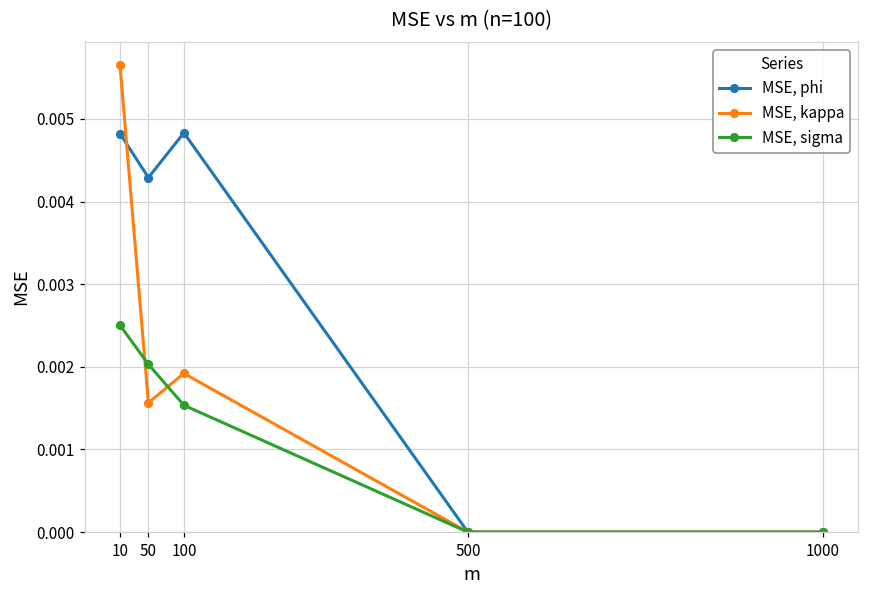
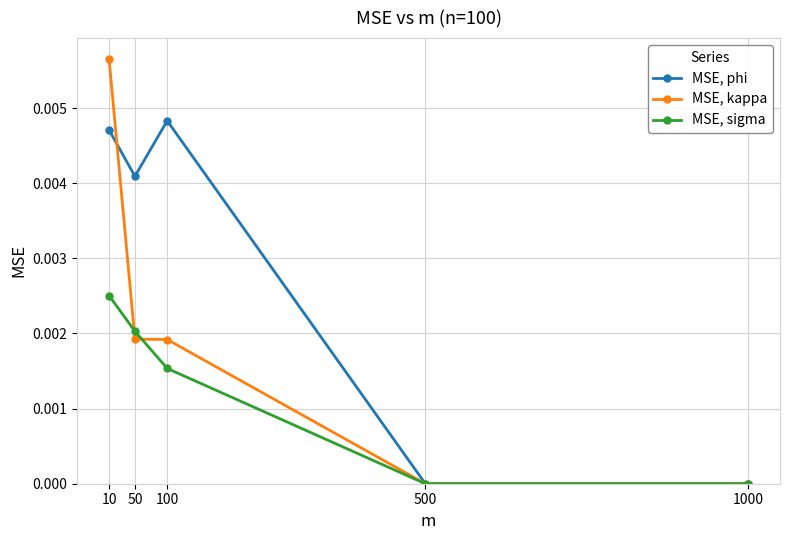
  {
    "MSE, phi": {
-     "10": 0.0048,
-     "50": 0.0043,
+     "10": 0.0047,
+     "50": 0.0041,
      "100": 0.0048
    },
    "MSE, kappa": {
      "10": 0.0056,
-     "50": 0.0016,
+     "50": 0.0019,
      "100": 0.0019
    },
    "MSE, sigma": {
      "10": 0.0025,
      "50": 0.0020,
      "100": 0.0015
    }
  }
